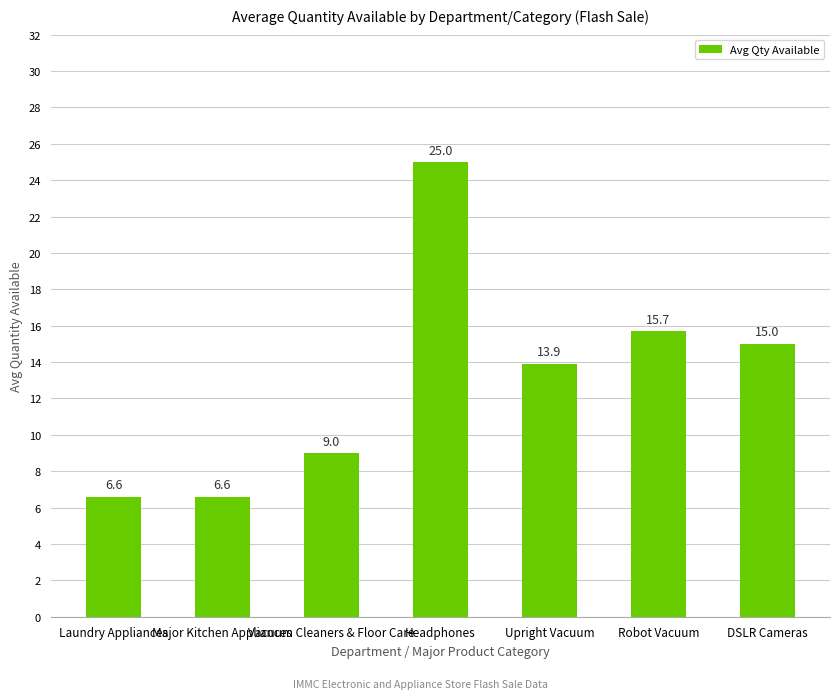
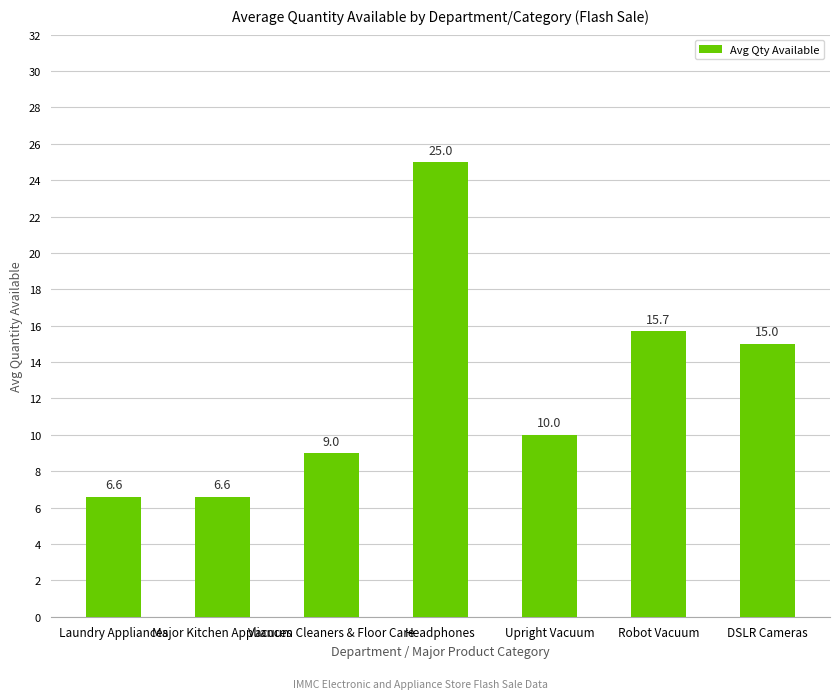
  {
    "Laundry Appliances": 6.6,
    "Headphones": 25.0,
-   "Upright Vacuum": 13.9,
+   "Upright Vacuum": 10.0,
    "Robot Vacuum": 15.7,
    "DSLR Cameras": 15.0
  }
